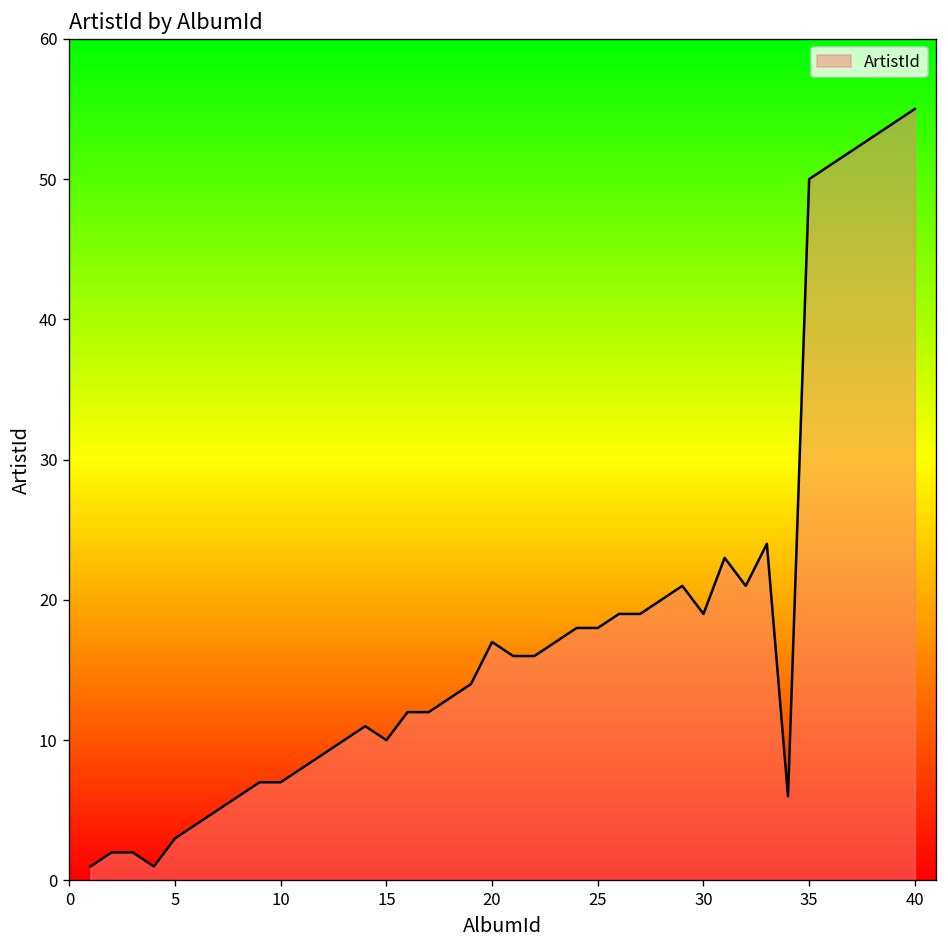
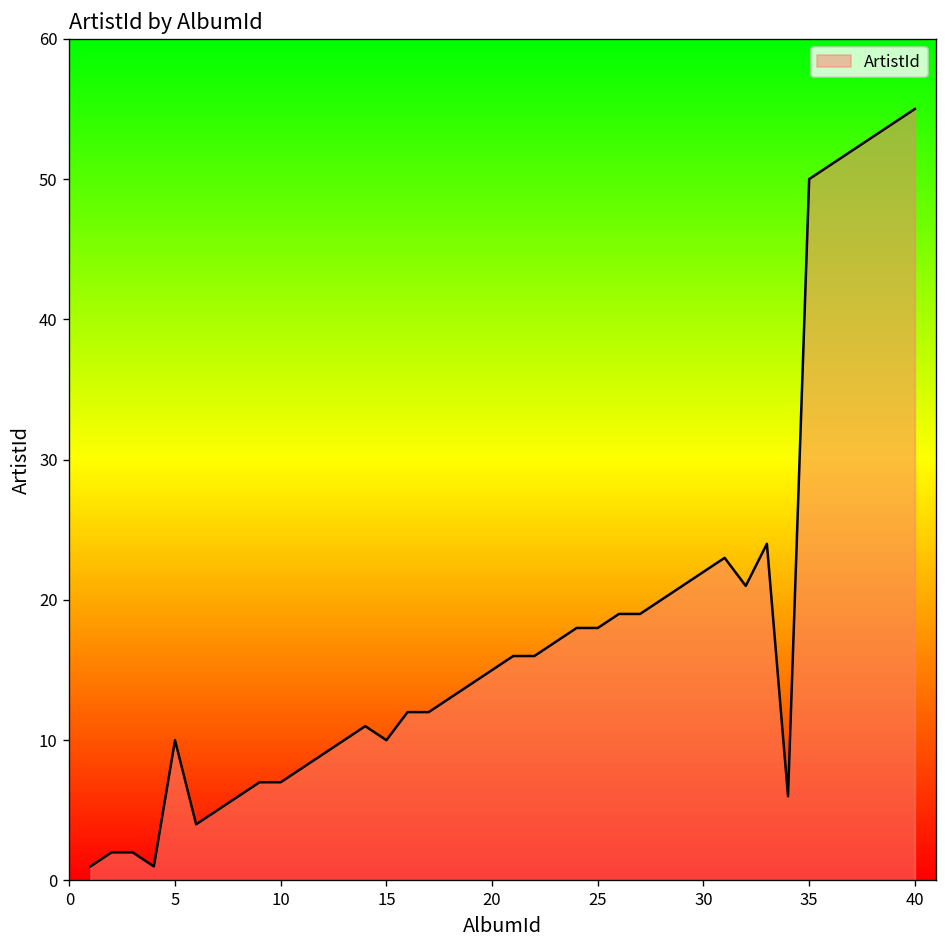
  {
-   "5": 3,
+   "5": 10,
    "10": 7,
    "15": 10,
-   "20": 17,
+   "20": 15,
    "25": 18,
-   "30": 19,
+   "30": 22,
    "35": 50,
    "40": 55
  }
